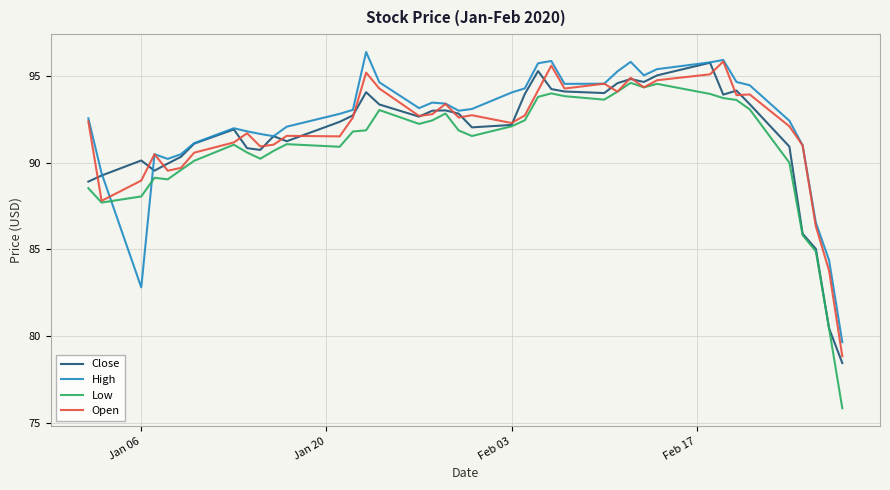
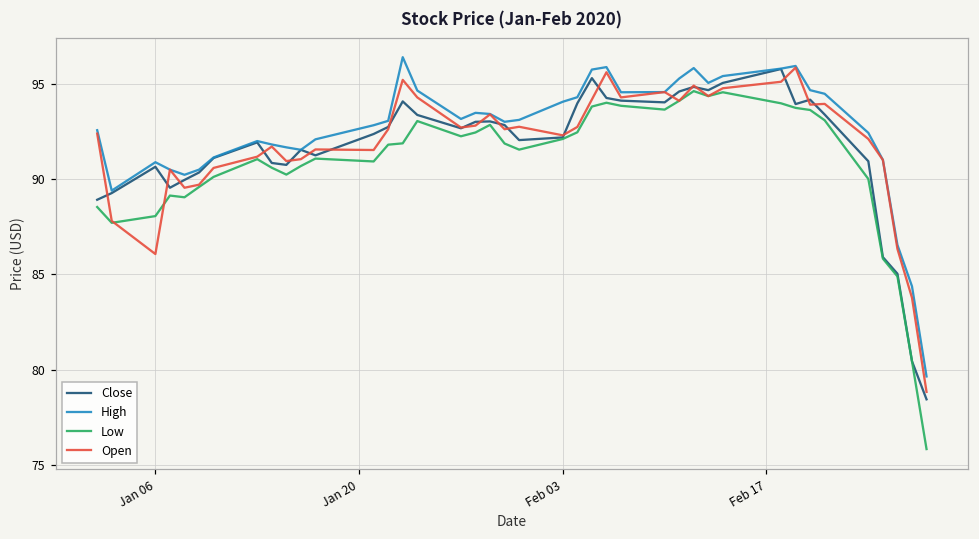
  {
    "Close": {
-     "Jan 06": 90.1
+     "Jan 06": 90.6
    },
    "High": {
-     "Jan 06": 82.8,
+     "Jan 06": 90.9,
      "Feb 03": 94.1
    },
    "Low": {
      "Jan 06": 88.1
    },
    "Open": {
-     "Jan 06": 89.0
+     "Jan 06": 86.1
    }
  }
